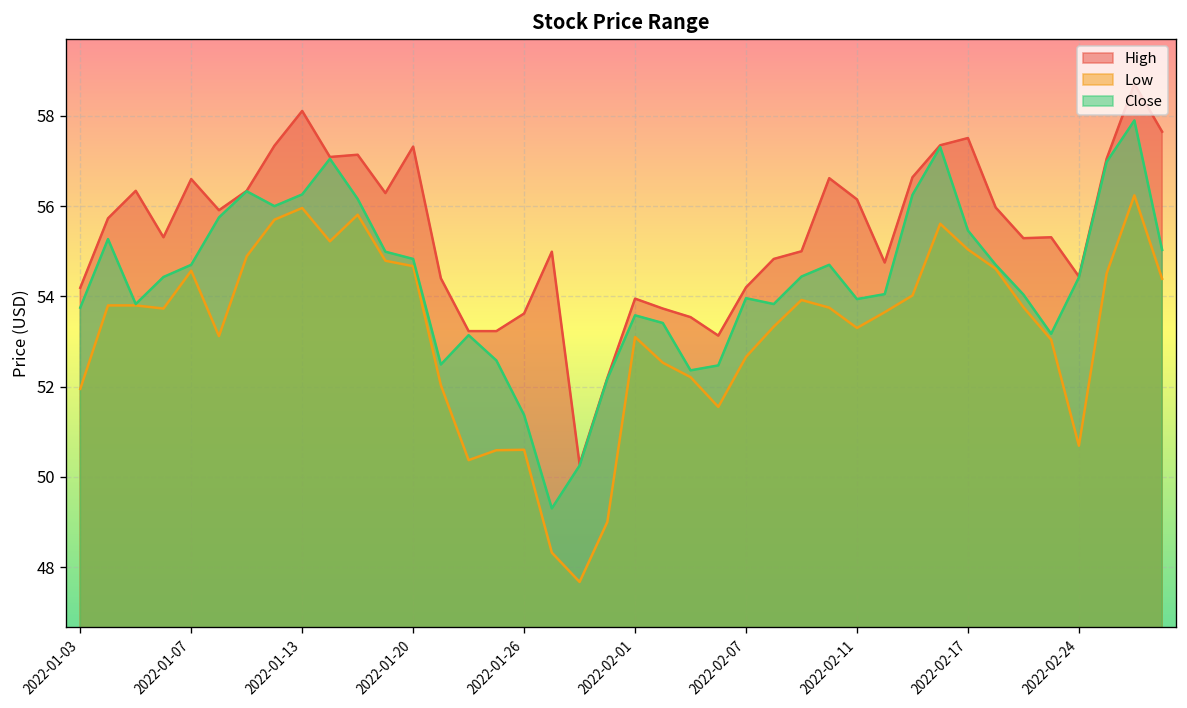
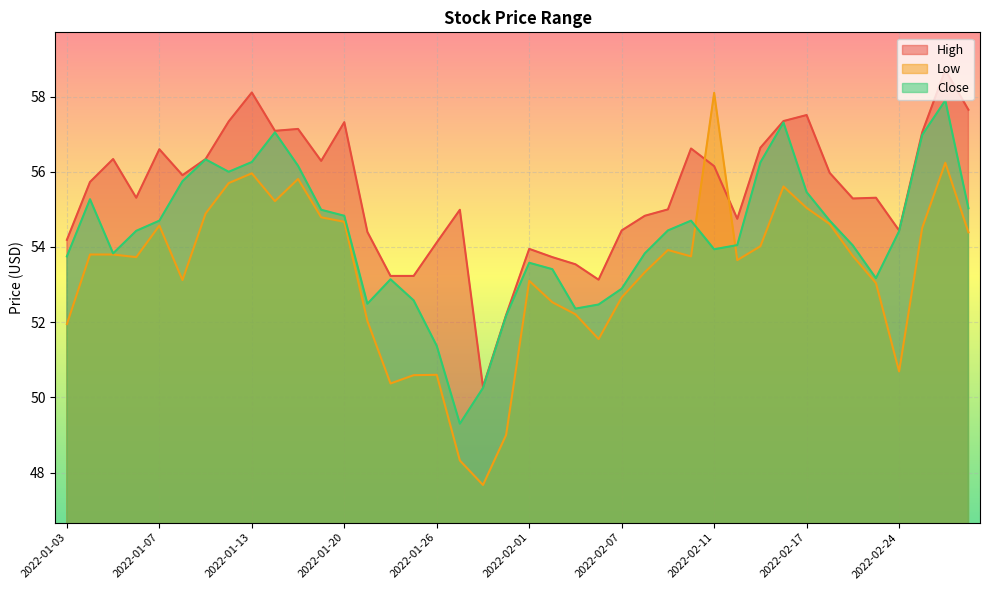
  {
    "High": {
      "2022-01-03": 54.2,
      "2022-01-07": 56.6,
      "2022-01-13": 58.1,
      "2022-01-20": 57.3,
-     "2022-01-26": 53.6,
+     "2022-01-26": 54.1,
      "2022-02-01": 54.0,
-     "2022-02-07": 54.2,
+     "2022-02-07": 54.4,
      "2022-02-11": 56.2,
      "2022-02-17": 57.5
    },
    "Low": {
      "2022-01-03": 52.0,
      "2022-01-07": 54.6,
      "2022-01-13": 56.0,
      "2022-01-20": 54.7,
      "2022-01-26": 50.6,
      "2022-02-01": 53.1,
      "2022-02-07": 52.7,
-     "2022-02-11": 53.3,
+     "2022-02-11": 58.1,
      "2022-02-17": 55.0,
      "2022-02-24": 50.7
    },
    "Close": {
      "2022-01-03": 53.8,
      "2022-01-07": 54.7,
      "2022-01-13": 56.3,
      "2022-01-20": 54.8,
      "2022-01-26": 51.4,
      "2022-02-01": 53.6,
-     "2022-02-07": 54.0,
+     "2022-02-07": 52.9,
      "2022-02-11": 53.9,
      "2022-02-17": 55.5
    }
  }
